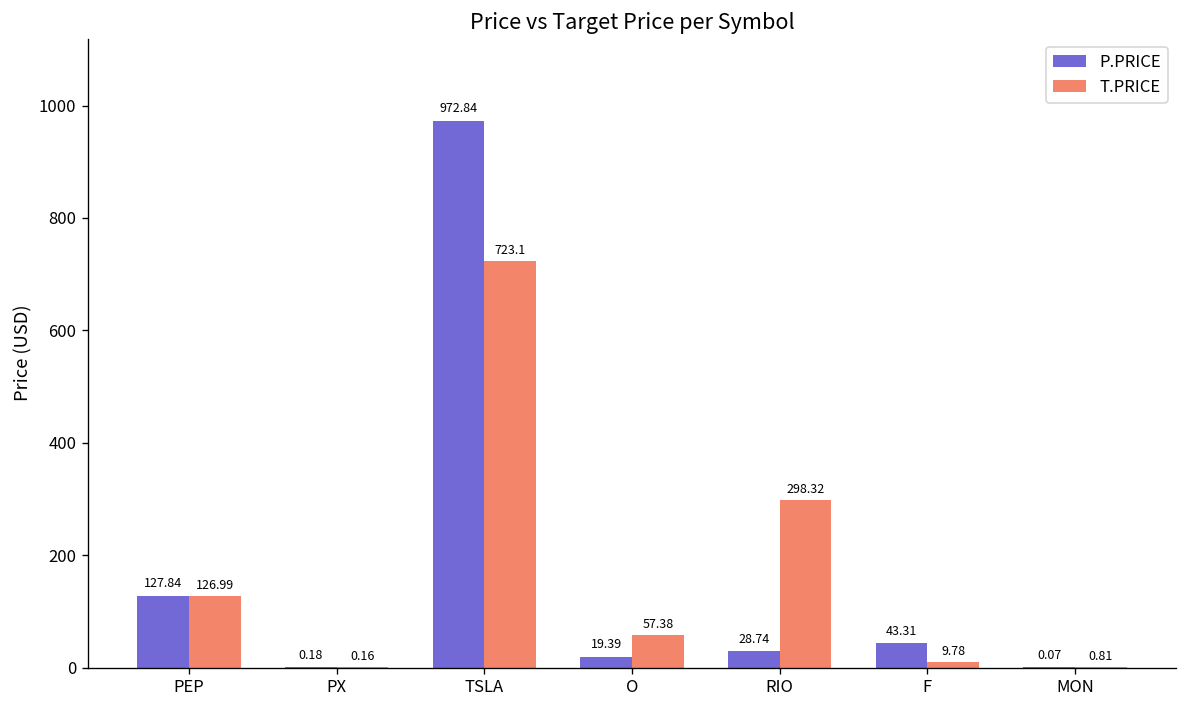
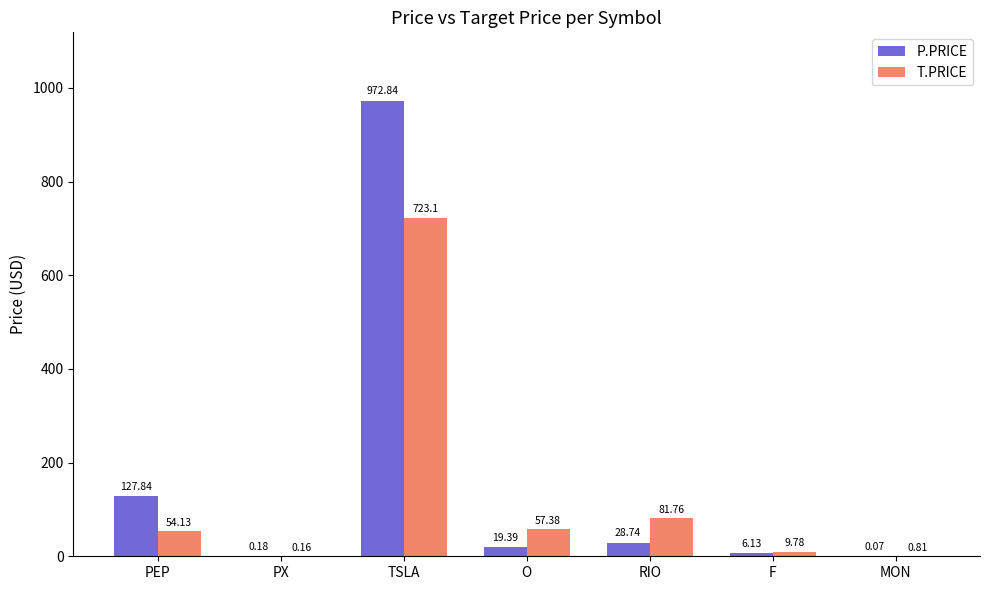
  {
    "P.PRICE": {
      "PEP": 127.84,
      "PX": 0.18,
      "TSLA": 972.84,
      "O": 19.39,
      "RIO": 28.74,
-     "F": 43.31,
+     "F": 6.13,
      "MON": 0.07
    },
    "T.PRICE": {
-     "PEP": 126.99,
+     "PEP": 54.13,
      "PX": 0.16,
      "TSLA": 723.1,
      "O": 57.38,
-     "RIO": 298.32,
+     "RIO": 81.76,
      "F": 9.78,
      "MON": 0.81
    }
  }
